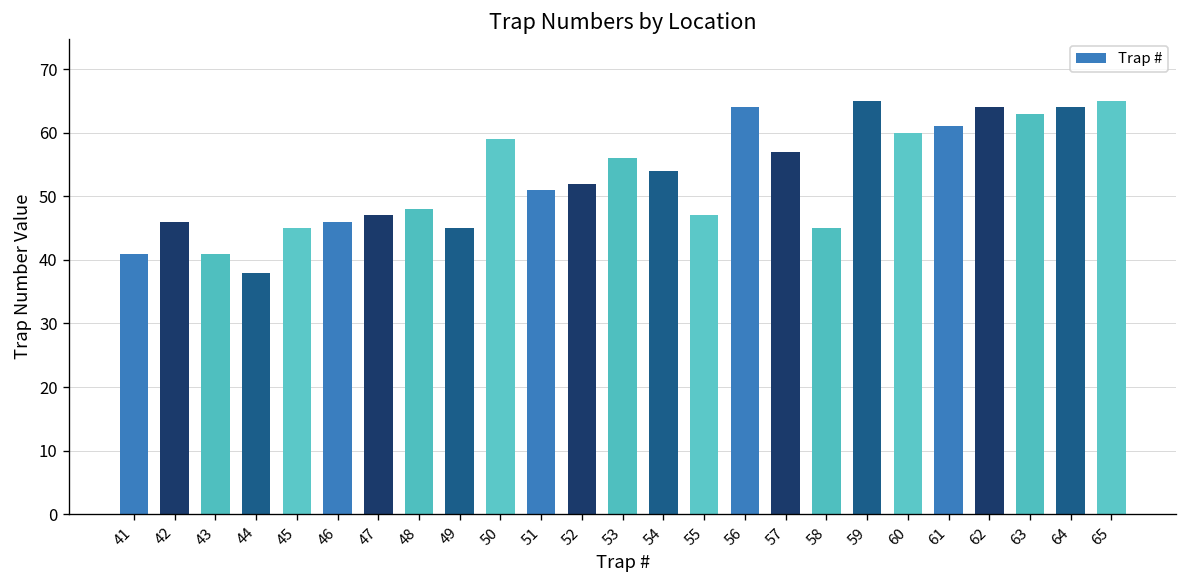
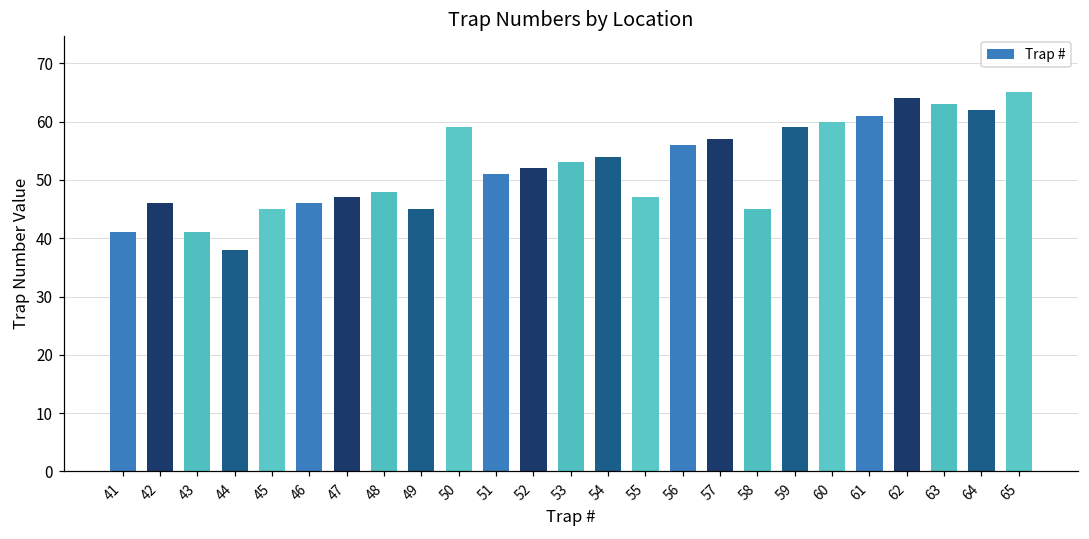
  {
    "41": 41,
    "42": 46,
    "43": 41,
    "44": 38,
    "45": 45,
    "46": 46,
    "47": 47,
    "48": 48,
    "49": 45,
    "50": 59,
    "51": 51,
    "52": 52,
-   "53": 56,
+   "53": 53,
    "54": 54,
    "55": 47,
-   "56": 64,
+   "56": 56,
    "57": 57,
    "58": 45,
-   "59": 65,
+   "59": 59,
    "60": 60,
    "61": 61,
    "62": 64,
    "63": 63,
-   "64": 64,
+   "64": 62,
    "65": 65
  }
